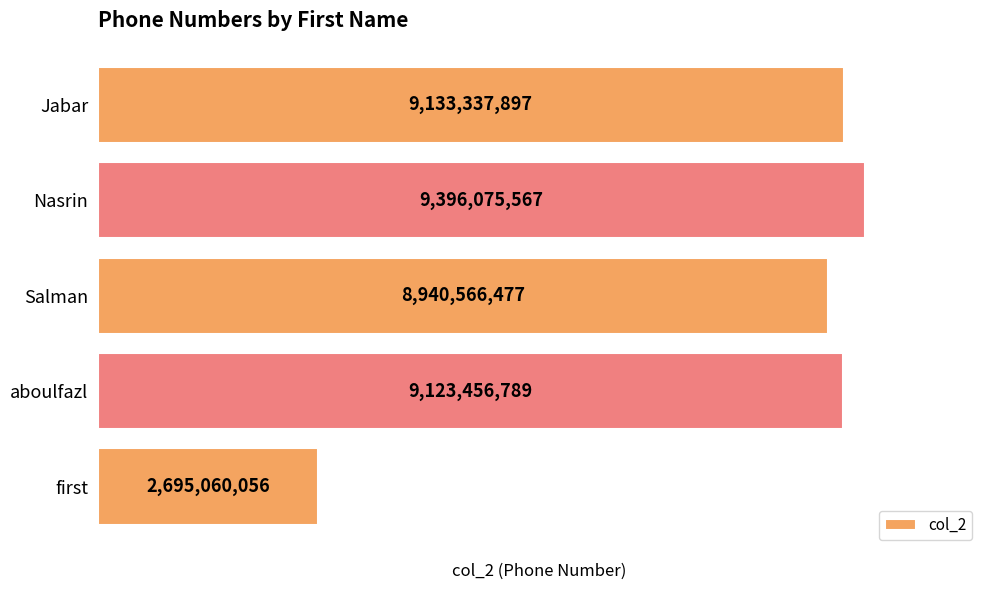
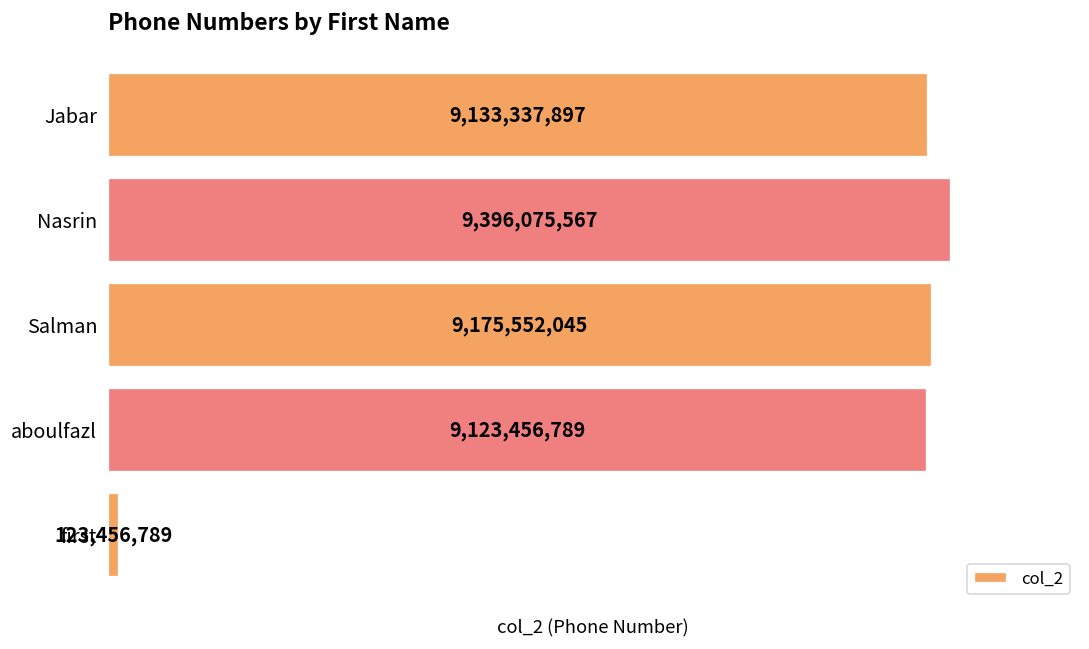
  {
    "Jabar": "9,133,337,897",
    "Nasrin": "9,396,075,567",
-   "Salman": "8,940,566,477",
+   "Salman": "9,175,552,045",
    "aboulfazl": "9,123,456,789",
-   "first": "2,695,060,056"
+   "first": "123,456,789"
  }
